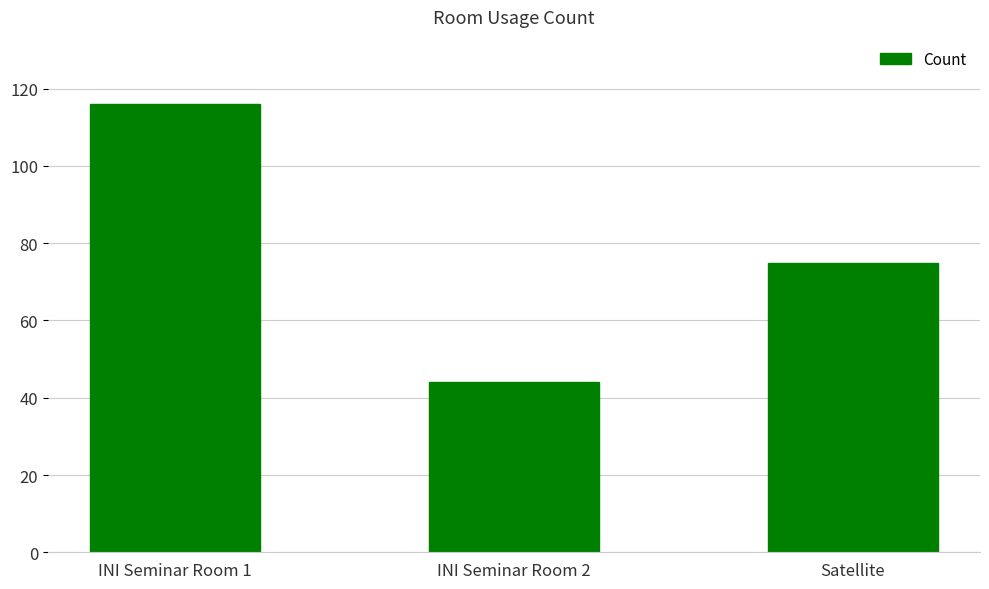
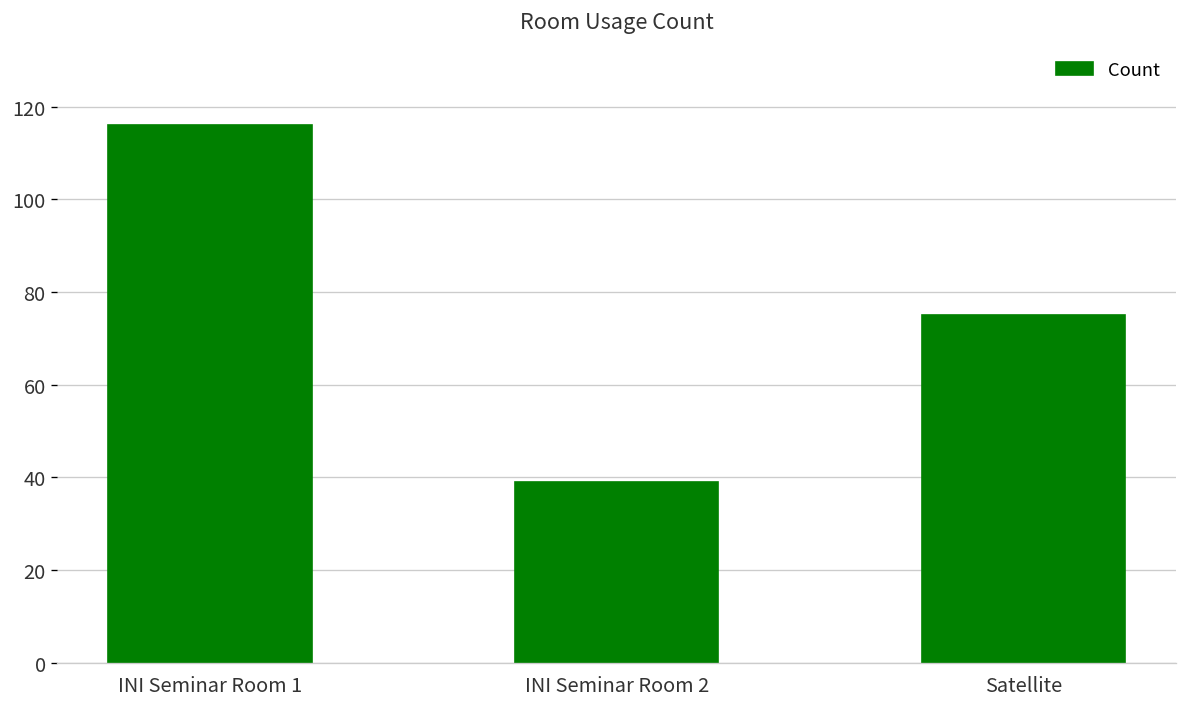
  {
    "INI Seminar Room 1": 116,
-   "INI Seminar Room 2": 44,
+   "INI Seminar Room 2": 39,
    "Satellite": 75
  }
